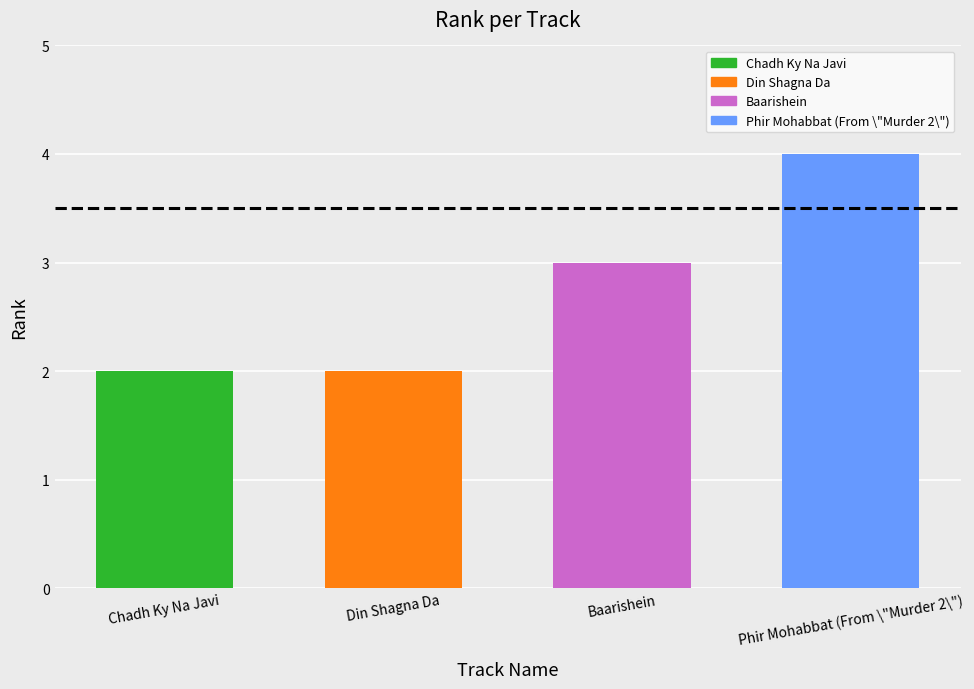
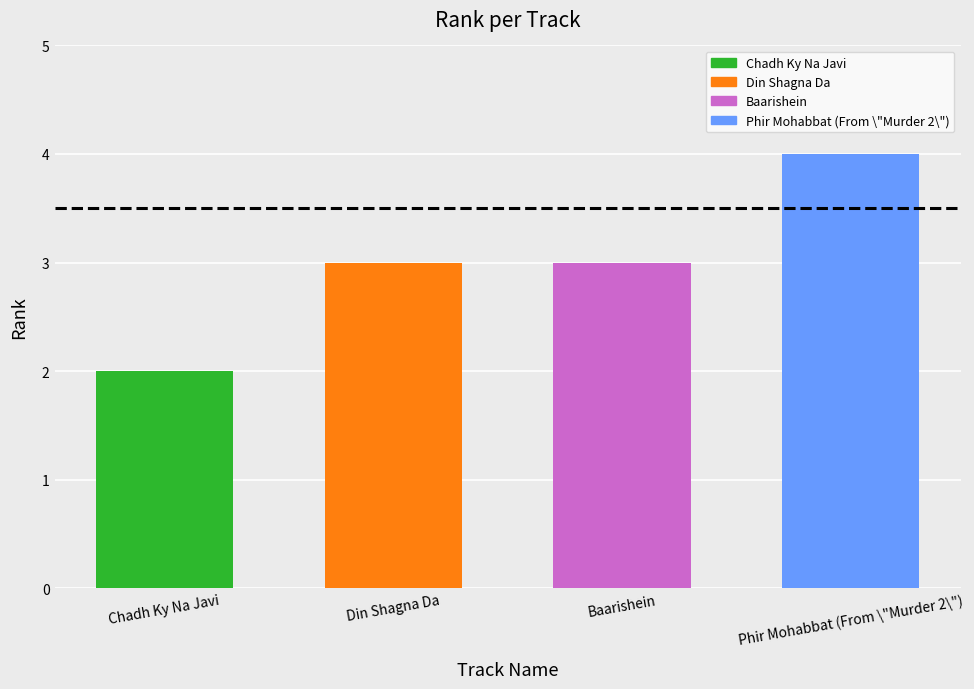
  {
    "Chadh Ky Na Javi": 2,
-   "Din Shagna Da": 2,
+   "Din Shagna Da": 3,
    "Baarishein": 3,
    "Phir Mohabbat (From \\\"Murder 2\\\")": 4
  }
